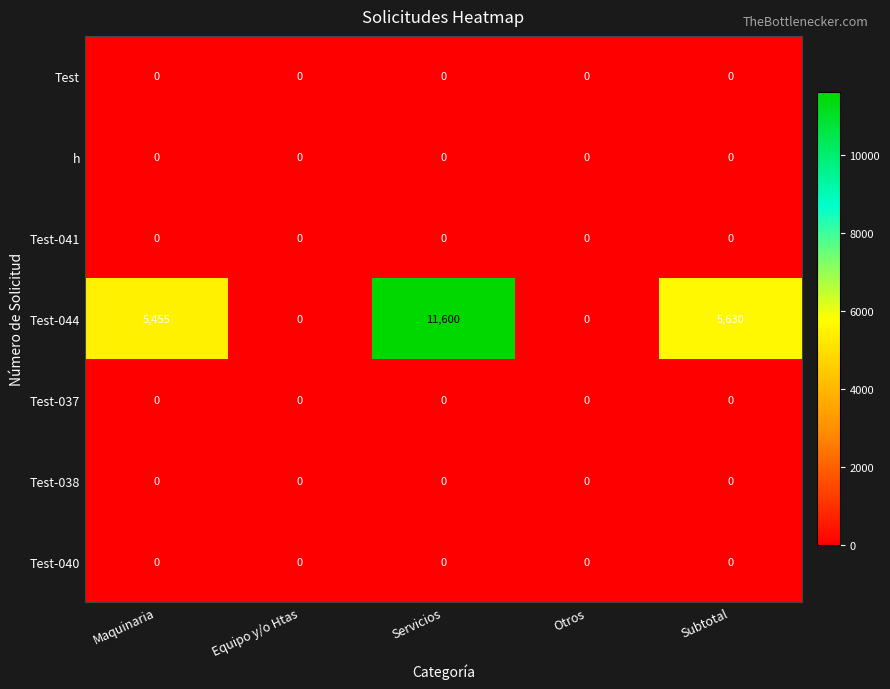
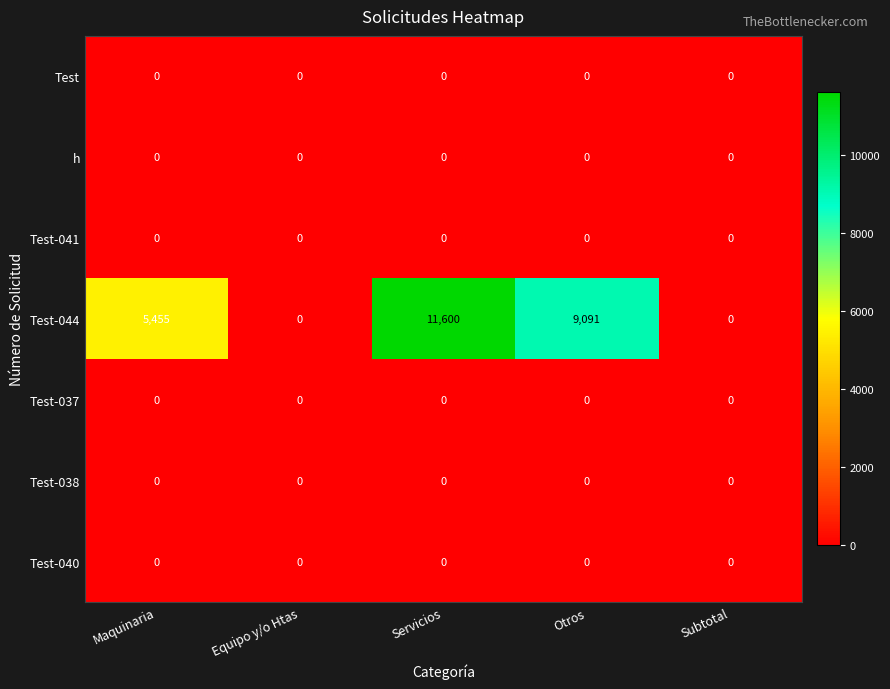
  {
    "Test": {
      "Maquinaria": "0",
      "Equipo y/o Htas": "0",
      "Servicios": "0",
      "Otros": "0",
      "Subtotal": "0"
    },
    "h": {
      "Maquinaria": "0",
      "Equipo y/o Htas": "0",
      "Servicios": "0",
      "Otros": "0",
      "Subtotal": "0"
    },
    "Test-041": {
      "Maquinaria": "0",
      "Equipo y/o Htas": "0",
      "Servicios": "0",
      "Otros": "0",
      "Subtotal": "0"
    },
    "Test-044": {
      "Maquinaria": "5,455",
      "Equipo y/o Htas": "0",
      "Servicios": "11,600",
-     "Otros": "0",
-     "Subtotal": "5,630"
+     "Otros": "9,091",
+     "Subtotal": "0"
    },
    "Test-037": {
      "Maquinaria": "0",
      "Equipo y/o Htas": "0",
      "Servicios": "0",
      "Otros": "0",
      "Subtotal": "0"
    },
    "Test-038": {
      "Maquinaria": "0",
      "Equipo y/o Htas": "0",
      "Servicios": "0",
      "Otros": "0",
      "Subtotal": "0"
    },
    "Test-040": {
      "Maquinaria": "0",
      "Equipo y/o Htas": "0",
      "Servicios": "0",
      "Otros": "0",
      "Subtotal": "0"
    }
  }
